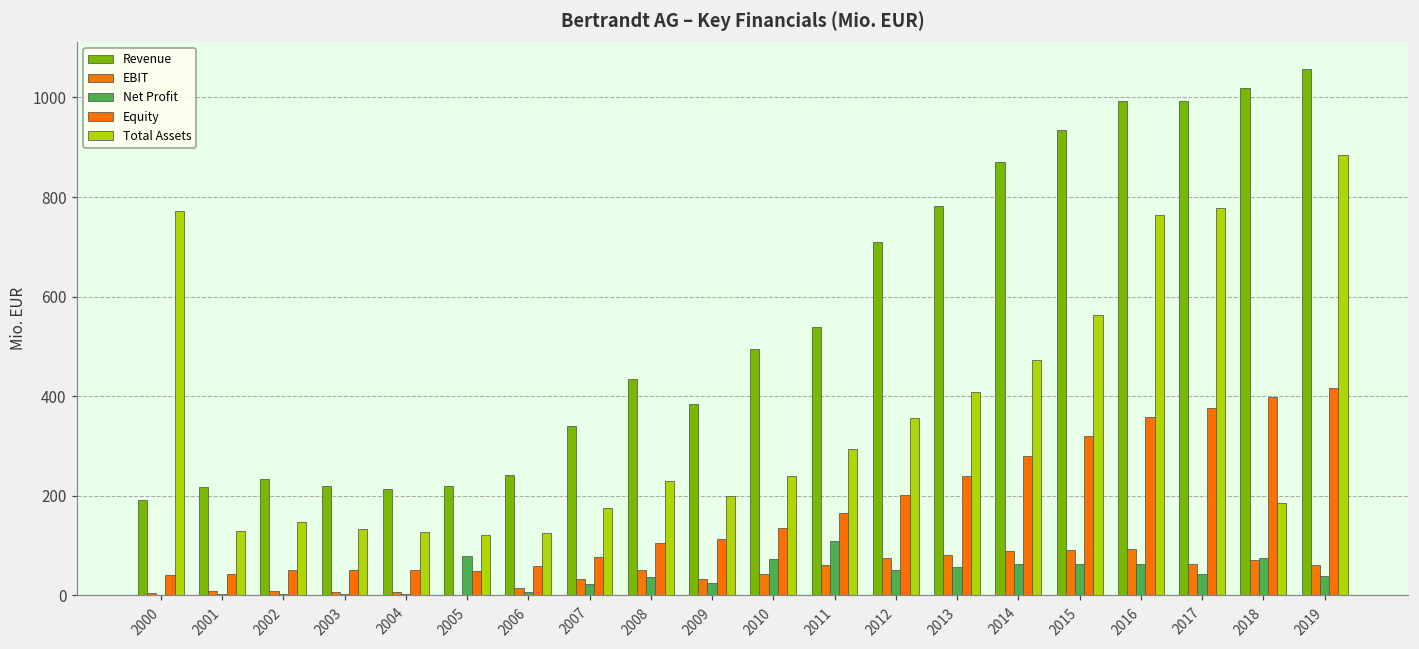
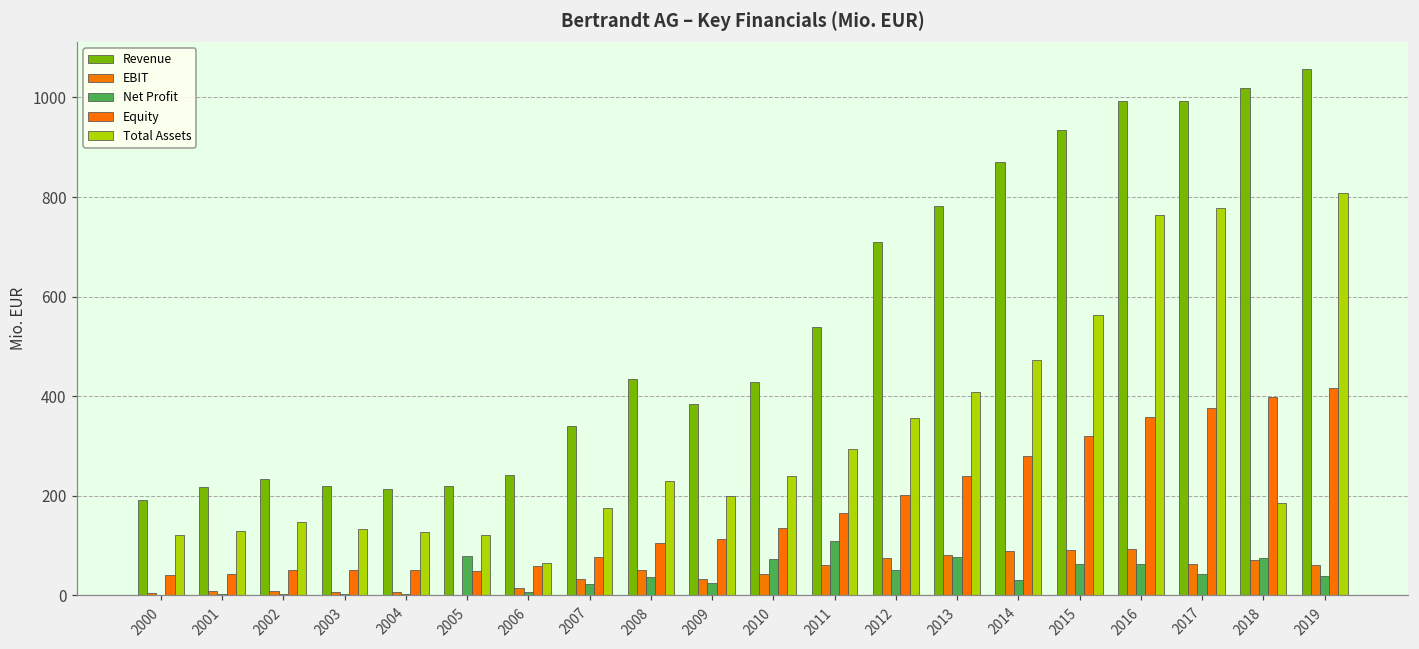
  {
    "Revenue": {
      "2000": 190,
      "2001": 220,
      "2002": 230,
      "2003": 220,
      "2004": 210,
      "2005": 220,
      "2006": 240,
      "2007": 340,
      "2008": 430,
      "2009": 380,
-     "2010": 490,
+     "2010": 430,
      "2011": 540,
      "2012": 710,
      "2013": 780,
      "2014": 870,
      "2015": 930,
      "2016": 990,
      "2017": 990,
      "2018": 1020,
      "2019": 1060
    },
    "Net Profit": {
      "2005": 80,
      "2006": 10,
      "2007": 20,
      "2008": 40,
      "2009": 20,
      "2010": 70,
      "2011": 110,
      "2012": 50,
-     "2013": 60,
-     "2014": 60,
+     "2013": 80,
+     "2014": 30,
      "2015": 60,
      "2016": 60,
      "2017": 40,
      "2018": 70,
      "2019": 40
    },
    "Total Assets": {
-     "2000": 770,
+     "2000": 120,
      "2001": 130,
      "2002": 150,
      "2003": 130,
      "2004": 130,
      "2005": 120,
-     "2006": 130,
+     "2006": 70,
      "2007": 180,
      "2008": 230,
      "2009": 200,
      "2010": 240,
      "2011": 290,
      "2012": 360,
      "2013": 410,
      "2014": 470,
      "2015": 560,
      "2016": 760,
      "2017": 780,
      "2018": 190,
-     "2019": 880
+     "2019": 810
    }
  }
